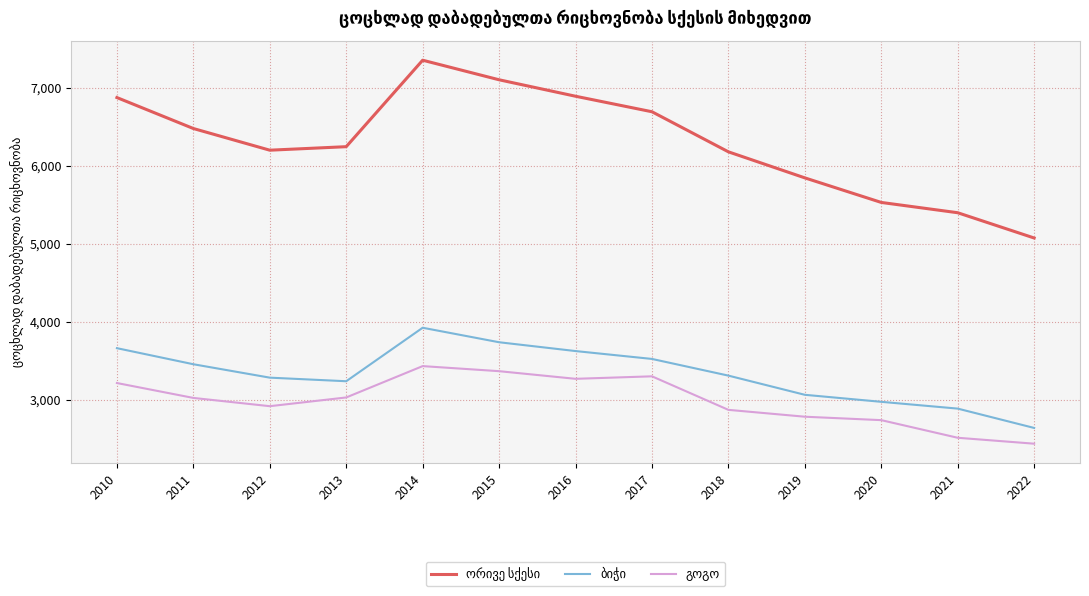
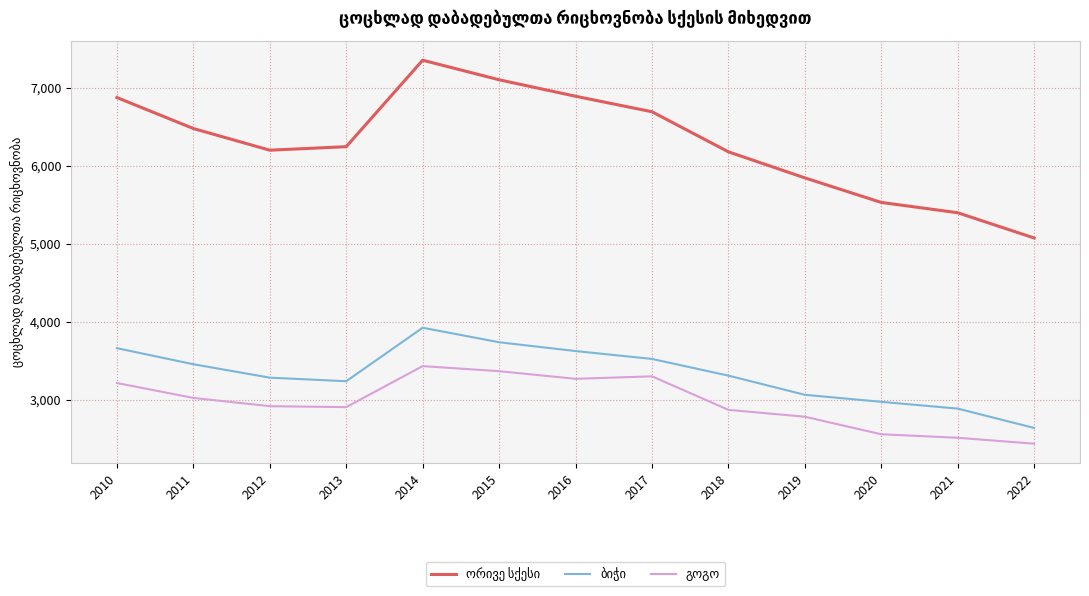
  {
    "ორივე სქესი": {
      "2010": "6,900",
      "2011": "6,500",
      "2012": "6,200",
      "2013": "6,200",
      "2014": "7,400",
      "2015": "7,100",
      "2016": "6,900",
      "2017": "6,700",
      "2018": "6,200",
      "2019": "5,800",
      "2020": "5,500",
      "2021": "5,400",
      "2022": "5,100"
    },
    "ბიჭი": {
      "2010": "3,700",
      "2011": "3,500",
      "2012": "3,300",
      "2013": "3,200",
      "2014": "3,900",
      "2015": "3,700",
      "2016": "3,600",
      "2017": "3,500",
      "2018": "3,300",
      "2019": "3,100",
      "2020": "3,000",
      "2021": "2,900",
      "2022": "2,600"
    },
    "გოგო": {
      "2010": "3,200",
      "2011": "3,000",
      "2012": "2,900",
-     "2013": "3,000",
+     "2013": "2,900",
      "2014": "3,400",
      "2015": "3,400",
      "2016": "3,300",
      "2017": "3,300",
      "2018": "2,900",
      "2019": "2,800",
-     "2020": "2,700",
+     "2020": "2,600",
      "2021": "2,500",
      "2022": "2,400"
    }
  }
